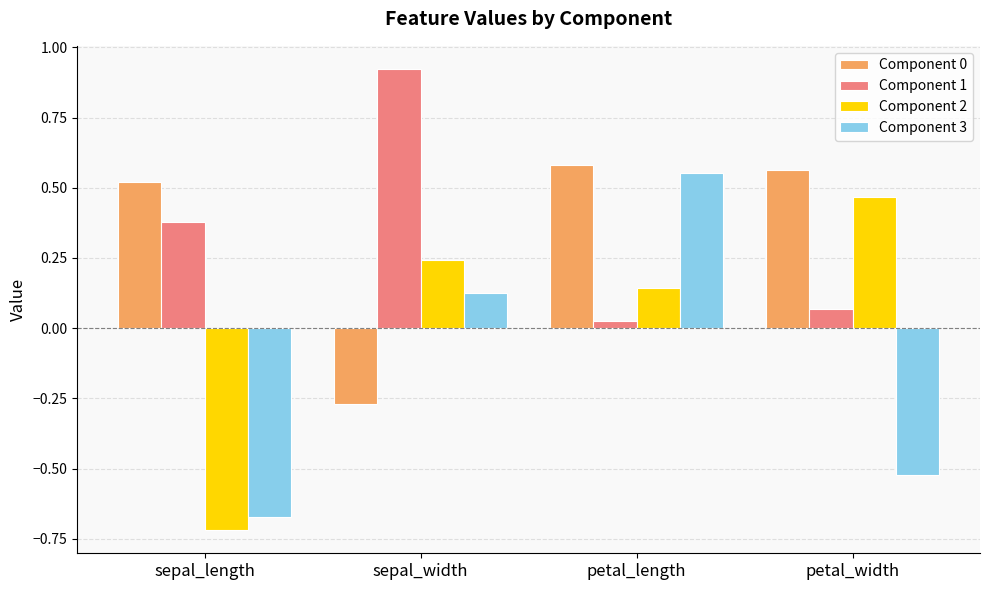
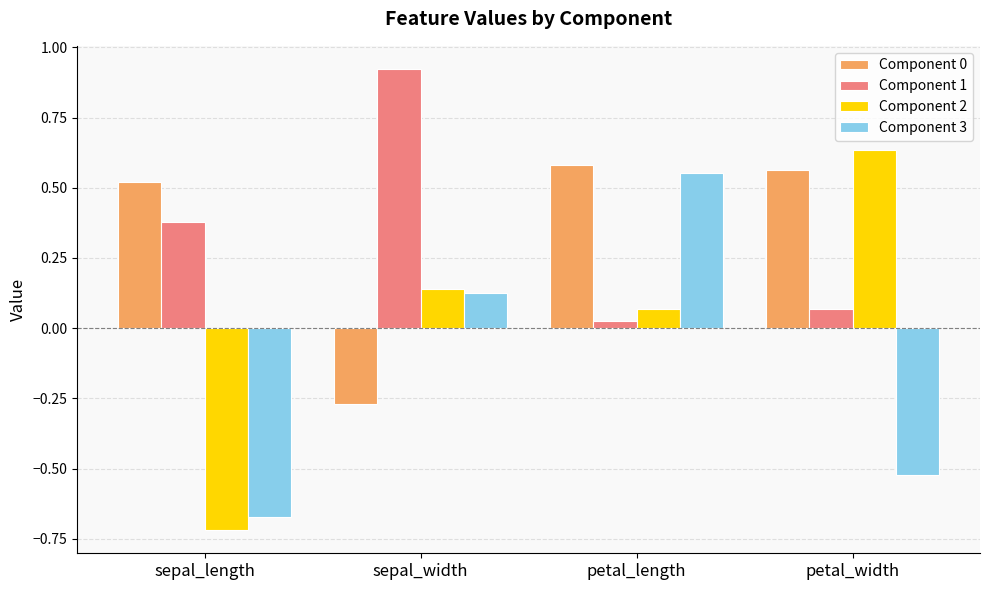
  {
    "Component 2": {
      "sepal_length": -0.72,
-     "sepal_width": 0.24,
-     "petal_length": 0.14,
-     "petal_width": 0.47
+     "sepal_width": 0.14,
+     "petal_length": 0.07,
+     "petal_width": 0.63
    },
    "Component 3": {
      "sepal_length": -0.67,
      "sepal_width": 0.12,
      "petal_length": 0.55,
      "petal_width": -0.52
    }
  }
